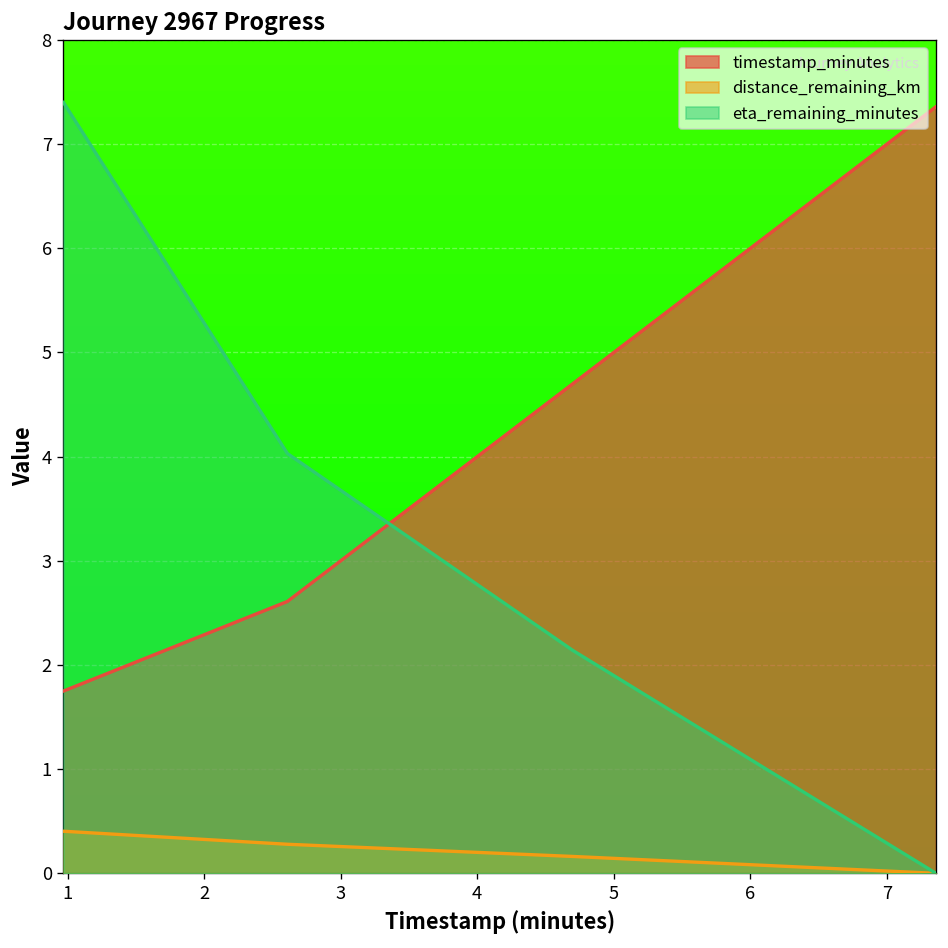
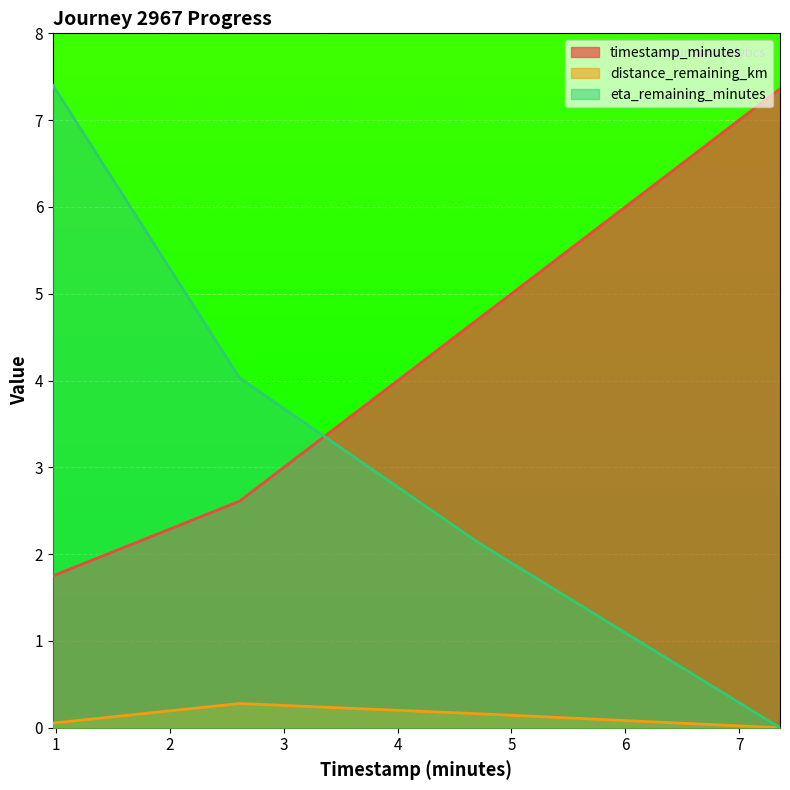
  {
    "timestamp_minutes": {
      "1": 1.8
    },
    "distance_remaining_km": {
-     "1": 0.4
+     "1": 0.1
    },
    "eta_remaining_minutes": {
      "1": 7.4
    }
  }
